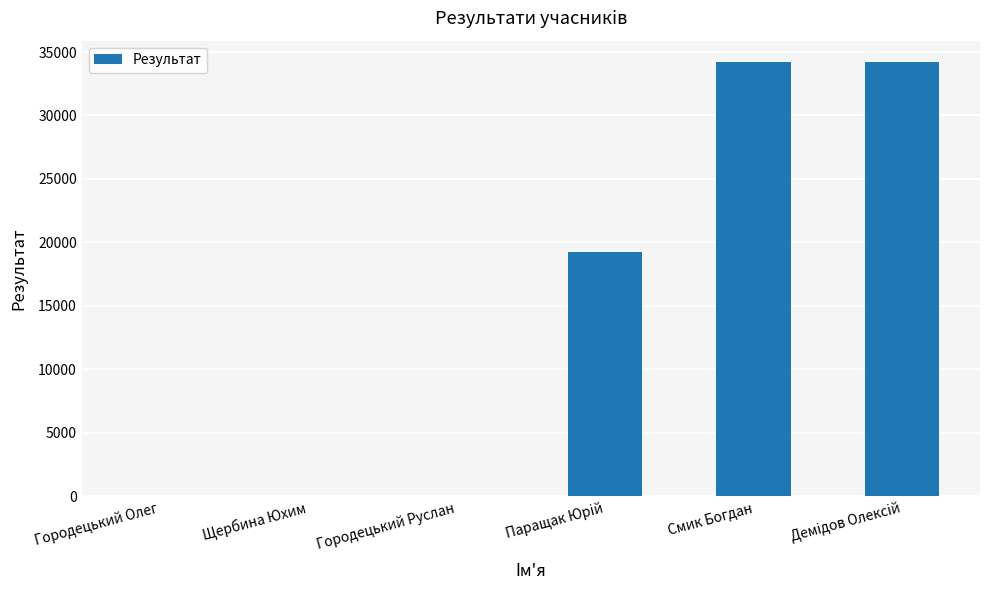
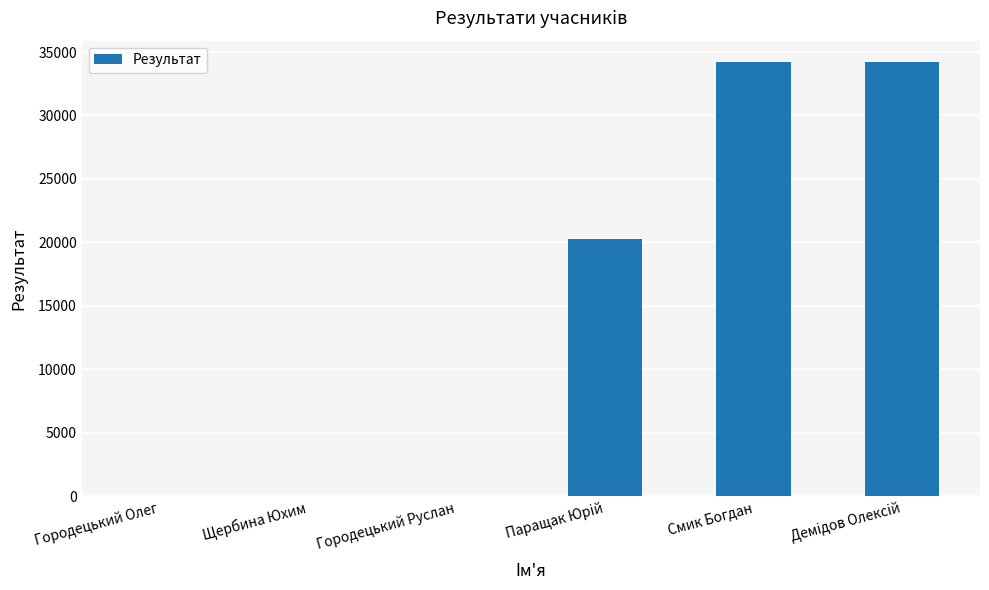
  {
-   "Паращак Юрій": 19200,
+   "Паращак Юрій": 20200,
    "Смик Богдан": 34200,
    "Демідов Олексій": 34200
  }
